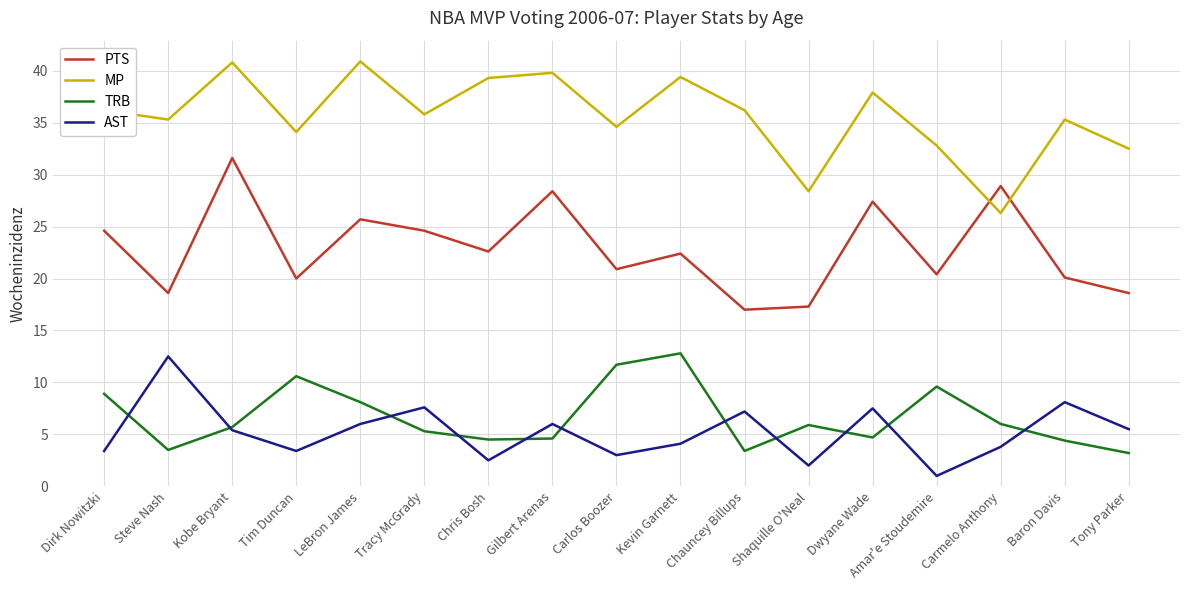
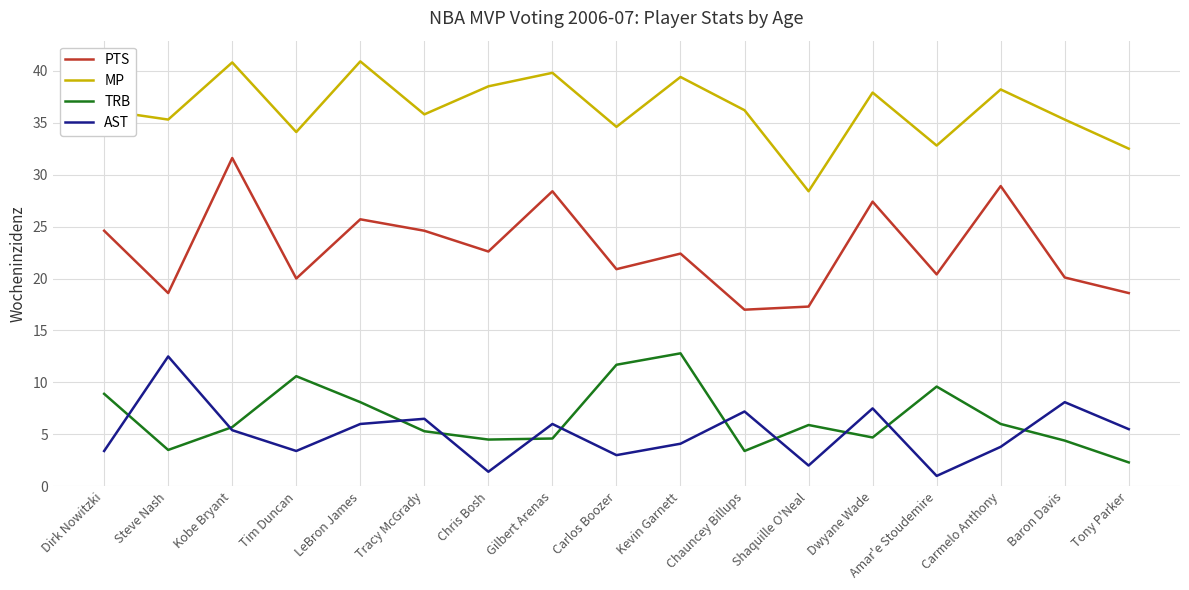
  {
    "PTS": {
      "Dirk Nowitzki": 24.6,
      "Steve Nash": 18.6,
      "Kobe Bryant": 31.6,
      "Tim Duncan": 20.0,
      "LeBron James": 25.7,
      "Tracy McGrady": 24.6,
      "Chris Bosh": 22.6,
      "Gilbert Arenas": 28.4,
      "Carlos Boozer": 20.9,
      "Kevin Garnett": 22.4,
      "Chauncey Billups": 17.0,
      "Shaquille O'Neal": 17.3,
      "Dwyane Wade": 27.4,
      "Amar'e Stoudemire": 20.4,
      "Carmelo Anthony": 28.9,
      "Baron Davis": 20.1,
      "Tony Parker": 18.6
    },
    "MP": {
      "Steve Nash": 35.3,
      "Kobe Bryant": 40.8,
      "Tim Duncan": 34.1,
      "LeBron James": 40.9,
      "Tracy McGrady": 35.8,
-     "Chris Bosh": 39.3,
+     "Chris Bosh": 38.5,
      "Gilbert Arenas": 39.8,
      "Carlos Boozer": 34.6,
      "Kevin Garnett": 39.4,
      "Chauncey Billups": 36.2,
      "Shaquille O'Neal": 28.4,
      "Dwyane Wade": 37.9,
      "Amar'e Stoudemire": 32.8,
-     "Carmelo Anthony": 26.3,
+     "Carmelo Anthony": 38.2,
      "Baron Davis": 35.3,
      "Tony Parker": 32.5
    },
    "TRB": {
      "Dirk Nowitzki": 8.9,
      "Steve Nash": 3.5,
      "Kobe Bryant": 5.7,
      "Tim Duncan": 10.6,
      "LeBron James": 8.1,
      "Tracy McGrady": 5.3,
      "Chris Bosh": 4.5,
      "Gilbert Arenas": 4.6,
      "Carlos Boozer": 11.7,
      "Kevin Garnett": 12.8,
      "Chauncey Billups": 3.4,
      "Shaquille O'Neal": 5.9,
      "Dwyane Wade": 4.7,
      "Amar'e Stoudemire": 9.6,
      "Carmelo Anthony": 6.0,
      "Baron Davis": 4.4,
-     "Tony Parker": 3.2
+     "Tony Parker": 2.3
    },
    "AST": {
      "Dirk Nowitzki": 3.4,
      "Steve Nash": 12.5,
      "Kobe Bryant": 5.4,
      "Tim Duncan": 3.4,
      "LeBron James": 6.0,
-     "Tracy McGrady": 7.6,
-     "Chris Bosh": 2.5,
+     "Tracy McGrady": 6.5,
+     "Chris Bosh": 1.4,
      "Gilbert Arenas": 6.0,
      "Carlos Boozer": 3.0,
      "Kevin Garnett": 4.1,
      "Chauncey Billups": 7.2,
      "Shaquille O'Neal": 2.0,
      "Dwyane Wade": 7.5,
      "Amar'e Stoudemire": 1.0,
      "Carmelo Anthony": 3.8,
      "Baron Davis": 8.1,
      "Tony Parker": 5.5
    }
  }
